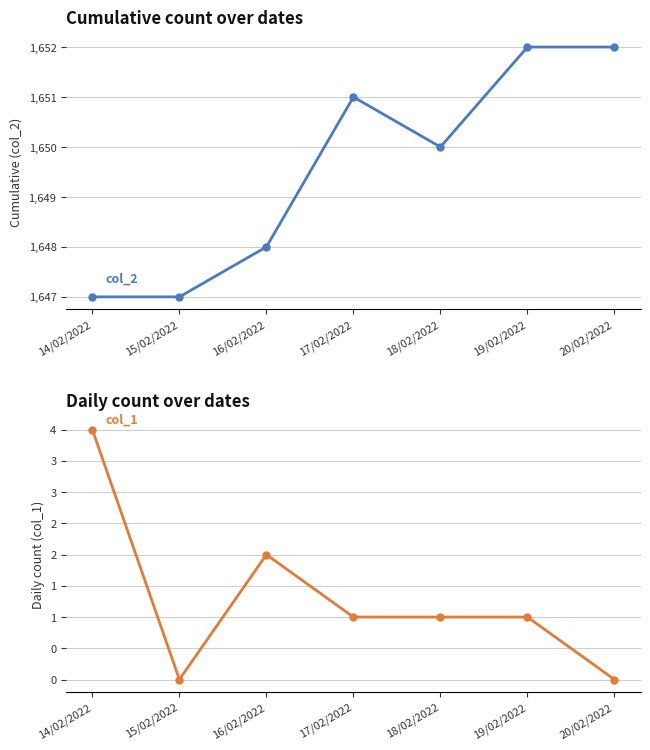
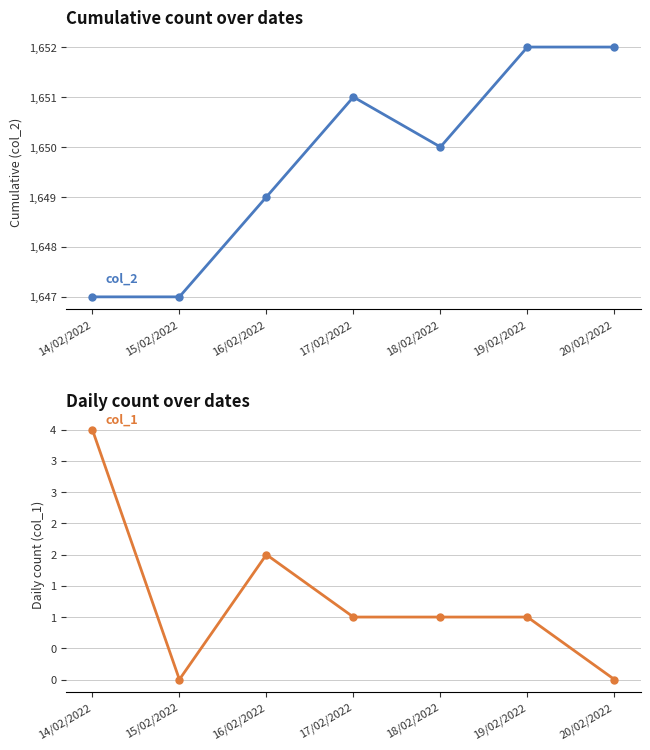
  {
    "Cumulative count over dates": {
      "15/02/2022": "1,647",
-     "16/02/2022": "1,648",
+     "16/02/2022": "1,649",
      "17/02/2022": "1,651",
      "18/02/2022": "1,650",
      "19/02/2022": "1,652",
      "20/02/2022": "1,652"
    }
  }
